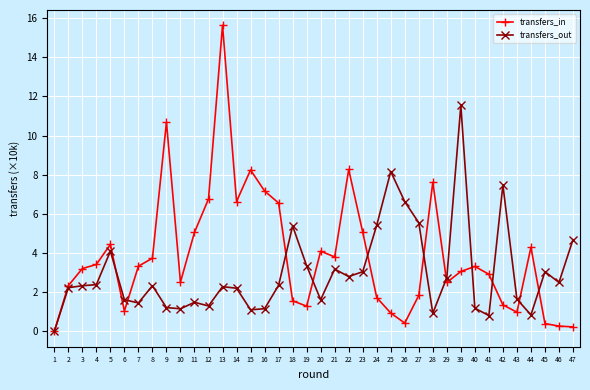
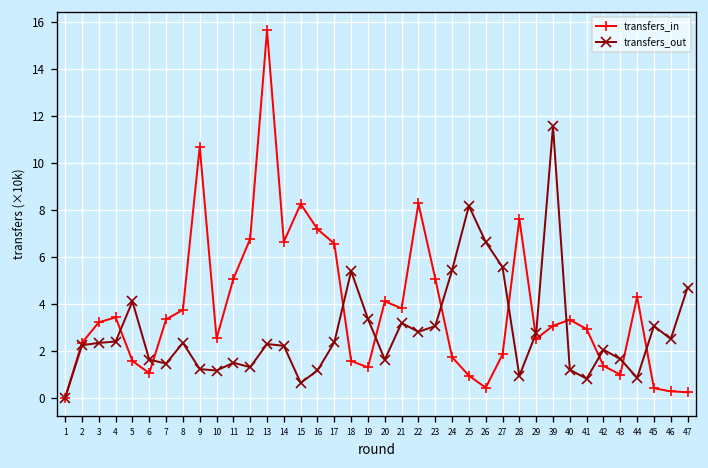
  {
    "transfers_in": {
      "3": 3.2,
      "4": 3.4,
-     "5": 4.4,
+     "5": 1.6,
      "6": 1.0,
      "7": 3.3,
      "8": 3.7,
      "9": 10.7,
      "10": 2.5,
      "11": 5.1,
      "12": 6.8,
      "13": 15.6,
      "14": 6.6,
      "15": 8.2,
      "16": 7.2,
      "17": 6.6,
      "18": 1.6,
      "19": 1.3,
      "20": 4.1,
      "21": 3.8,
      "22": 8.3,
      "23": 5.1,
      "24": 1.7,
      "25": 0.9,
      "26": 0.4,
      "27": 1.8,
      "28": 7.6,
      "29": 2.5,
      "39": 3.1,
      "40": 3.3,
      "41": 2.9,
      "42": 1.4,
      "43": 1.0,
      "44": 4.3,
      "45": 0.4,
      "46": 0.3,
      "47": 0.2
    },
    "transfers_out": {
      "3": 2.3,
      "4": 2.4,
      "5": 4.1,
      "6": 1.6,
      "7": 1.5,
      "8": 2.3,
      "9": 1.2,
      "10": 1.2,
      "11": 1.5,
      "12": 1.3,
      "13": 2.3,
      "14": 2.2,
-     "15": 1.1,
+     "15": 0.6,
      "16": 1.2,
      "17": 2.4,
      "18": 5.4,
      "19": 3.4,
      "20": 1.6,
      "21": 3.2,
      "22": 2.8,
      "23": 3.0,
      "24": 5.4,
      "25": 8.2,
      "26": 6.6,
      "27": 5.6,
      "28": 0.9,
      "29": 2.8,
      "39": 11.5,
      "40": 1.2,
      "41": 0.8,
-     "42": 7.5,
+     "42": 2.0,
      "43": 1.6,
      "44": 0.8,
      "45": 3.1,
      "46": 2.5,
      "47": 4.7
    }
  }
